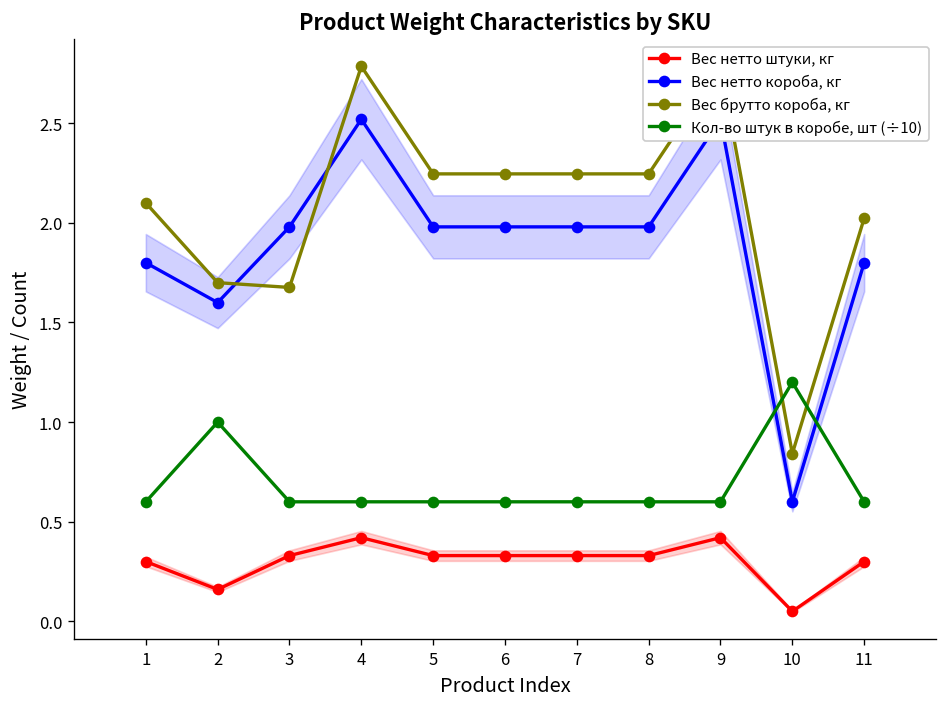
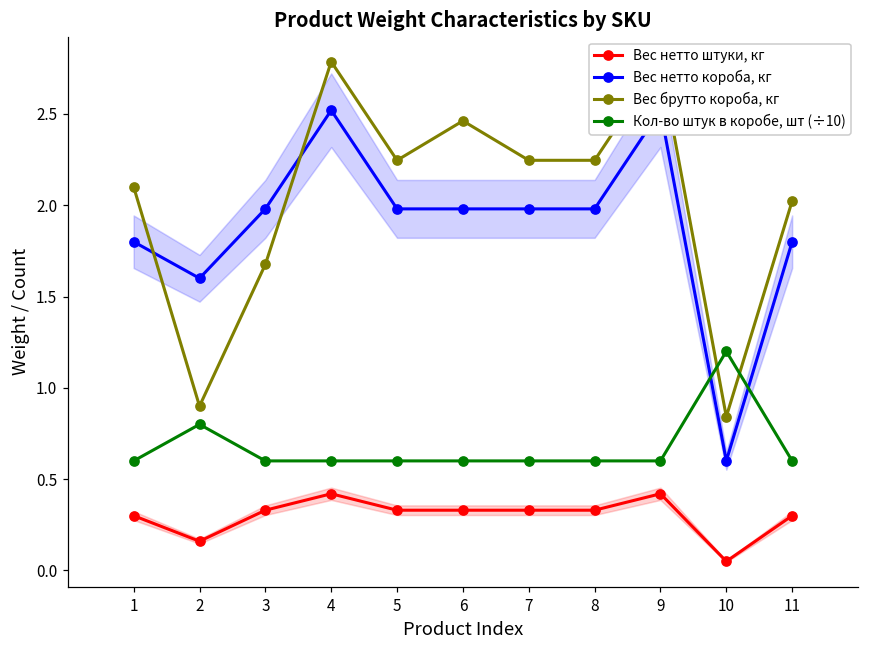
  {
    "Вес брутто короба, кг": {
      "1": 2.10,
-     "2": 1.7,
+     "2": 0.9,
      "3": 1.68,
      "4": 2.79,
      "5": 2.25,
-     "6": 2.25,
+     "6": 2.46,
      "7": 2.25,
      "8": 2.25,
      "10": 0.84,
      "11": 2.02
    },
    "Кол-во штук в коробе, шт (÷10)": {
      "1": 0.60,
-     "2": 1.00,
+     "2": 0.80,
      "3": 0.60,
      "4": 0.60,
      "5": 0.60,
      "6": 0.60,
      "7": 0.60,
      "8": 0.60,
      "9": 0.60,
      "10": 1.20,
      "11": 0.60
    }
  }
